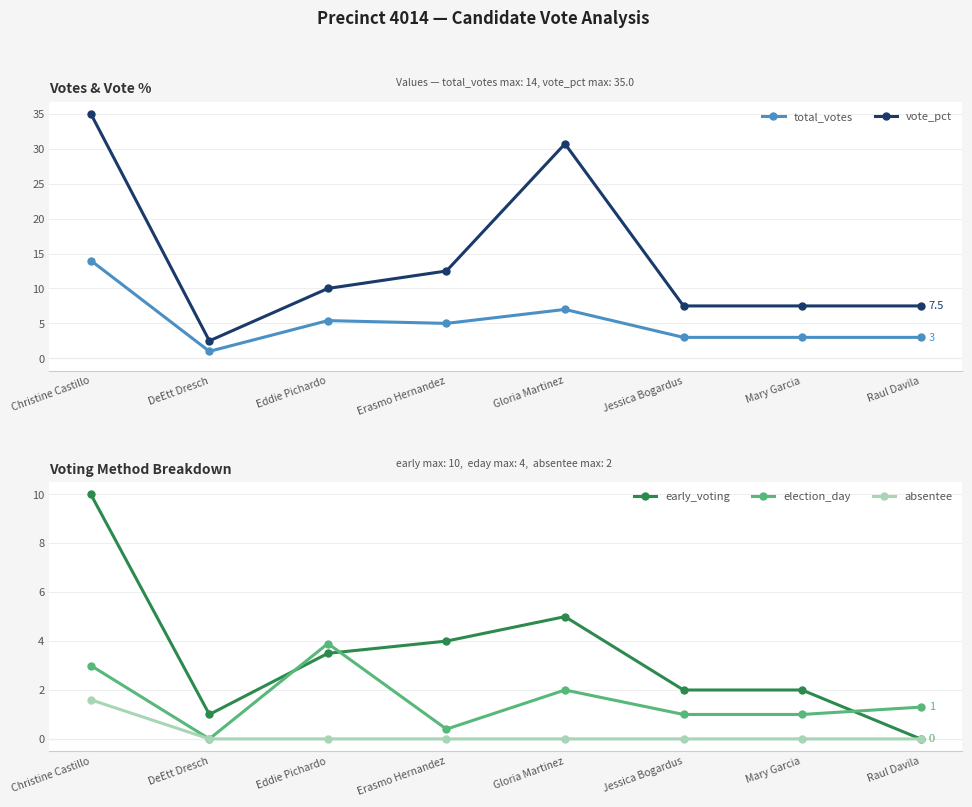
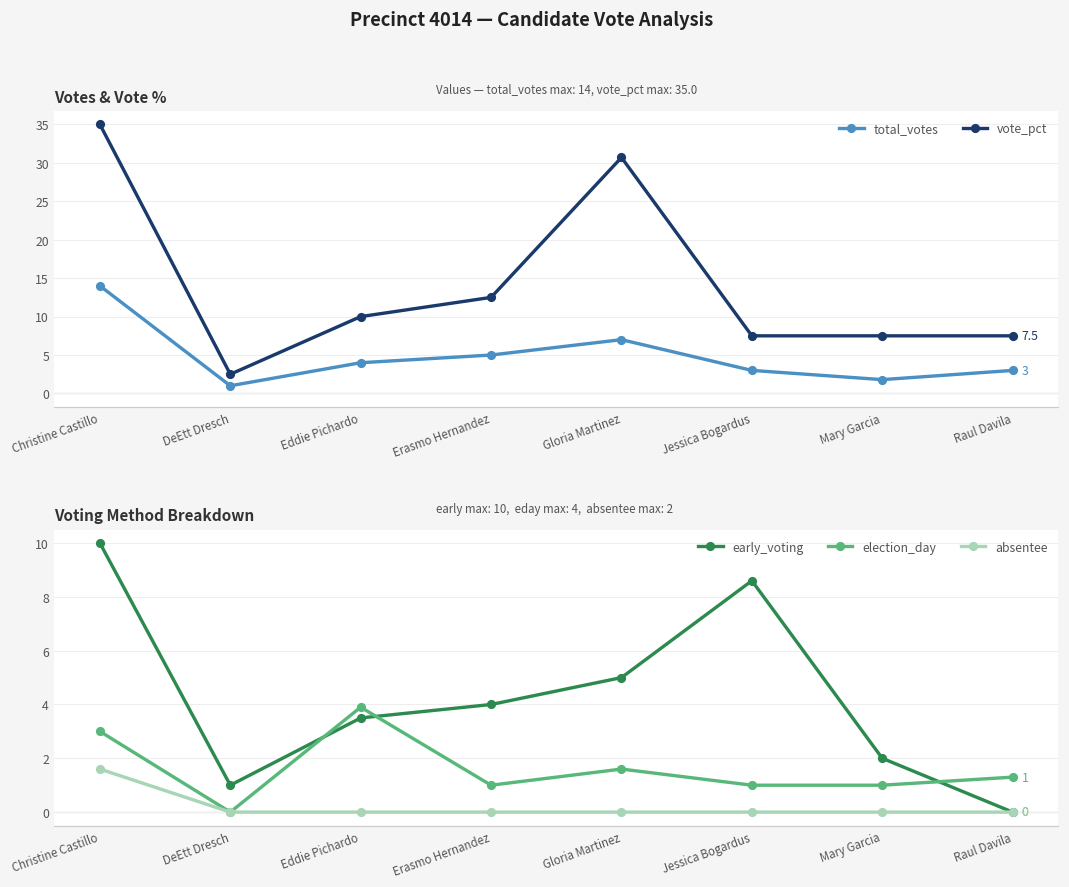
  {
    "Votes & Vote %": {
      "total_votes": {
        "Christine Castillo": 14,
        "DeEtt Dresch": 1,
-       "Eddie Pichardo": 5,
+       "Eddie Pichardo": 4,
        "Erasmo Hernandez": 5,
        "Gloria Martinez": 7,
        "Jessica Bogardus": 3,
-       "Mary Garcia": 3
+       "Mary Garcia": 2
      },
      "vote_pct": {
        "Raul Davila": 7.5
      }
    },
    "Voting Method Breakdown": {
      "early_voting": {
        "Christine Castillo": 10.0,
        "DeEtt Dresch": 1.0,
        "Eddie Pichardo": 3.5,
        "Erasmo Hernandez": 4.0,
        "Gloria Martinez": 5.0,
-       "Jessica Bogardus": 2.0,
+       "Jessica Bogardus": 8.6,
        "Mary Garcia": 2.0
      },
      "election_day": {
        "Christine Castillo": 3.0,
        "Eddie Pichardo": 3.9,
-       "Erasmo Hernandez": 0.4,
-       "Gloria Martinez": 2.0,
+       "Erasmo Hernandez": 1.0,
+       "Gloria Martinez": 1.6,
        "Jessica Bogardus": 1.0,
        "Mary Garcia": 1.0
      },
      "absentee": {
        "Christine Castillo": 1.6,
        "Eddie Pichardo": 0.0,
        "Erasmo Hernandez": 0.0,
        "Gloria Martinez": 0.0,
        "Jessica Bogardus": 0.0,
        "Mary Garcia": 0.0
      }
    }
  }
